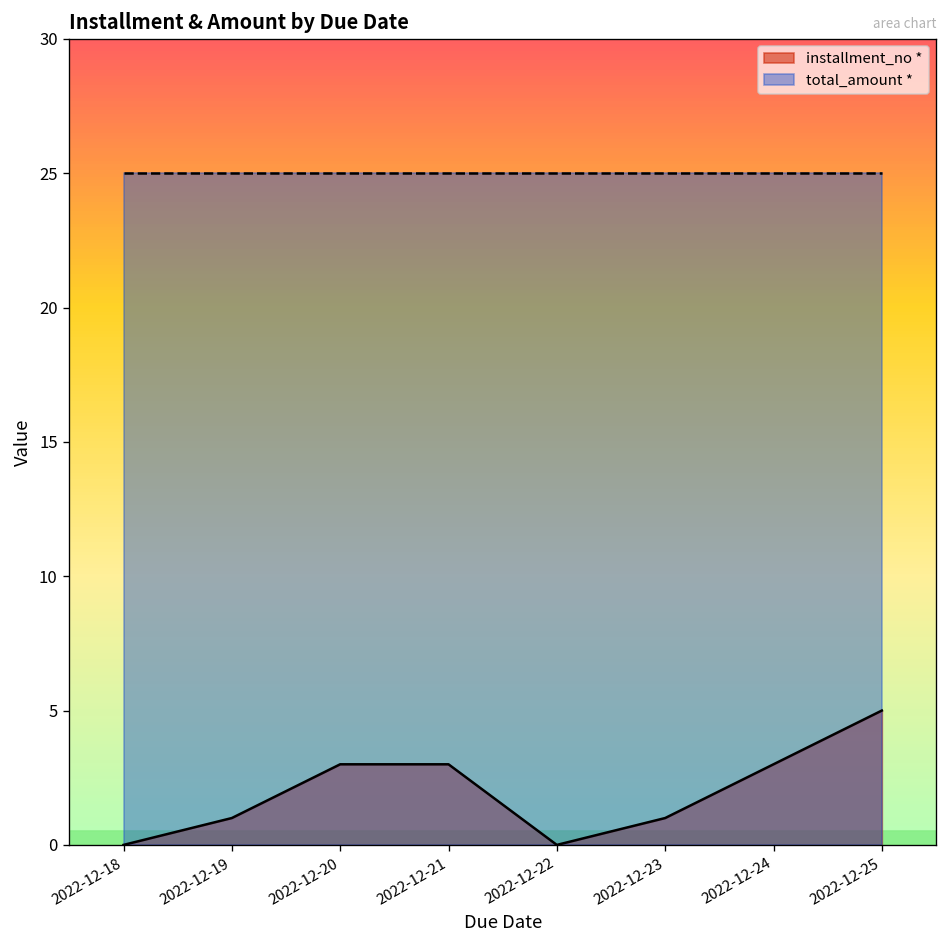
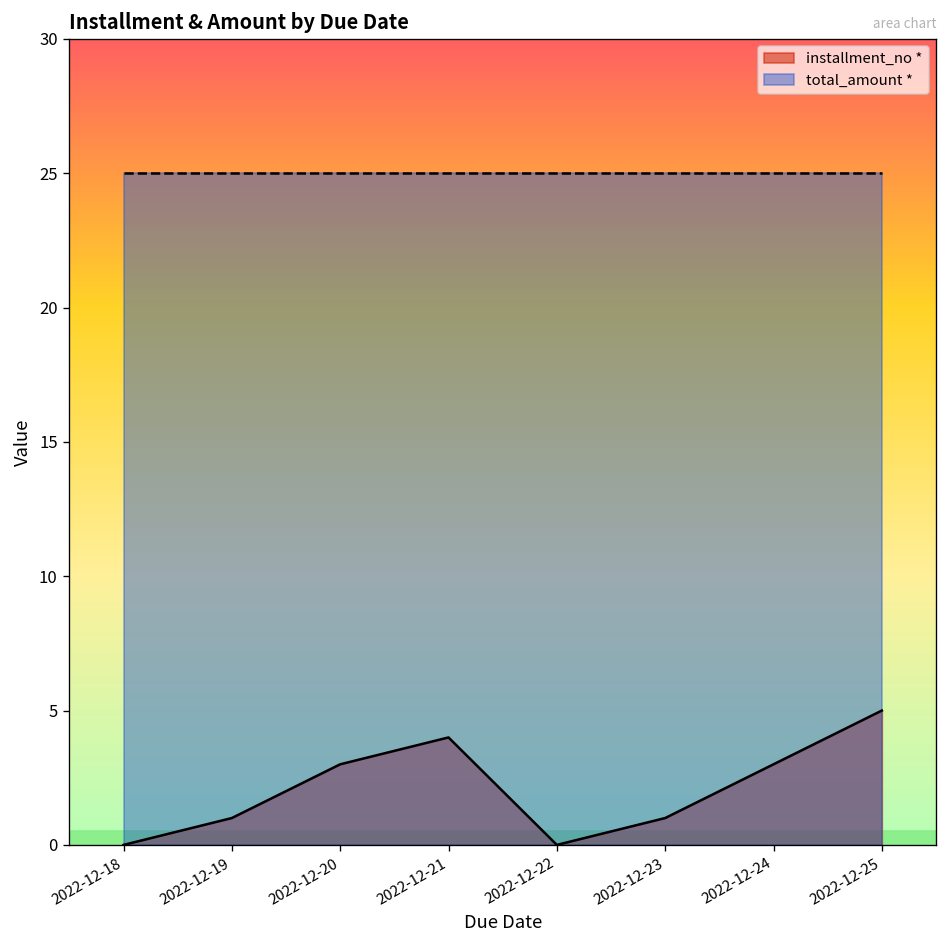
  {
    "installment_no *": {
      "2022-12-19": 1,
      "2022-12-20": 3,
-     "2022-12-21": 3,
+     "2022-12-21": 4,
      "2022-12-23": 1,
      "2022-12-24": 3,
      "2022-12-25": 5
    },
    "total_amount *": {
      "2022-12-18": 25,
      "2022-12-19": 25,
      "2022-12-20": 25,
      "2022-12-21": 25,
      "2022-12-22": 25,
      "2022-12-23": 25,
      "2022-12-24": 25,
      "2022-12-25": 25
    }
  }
